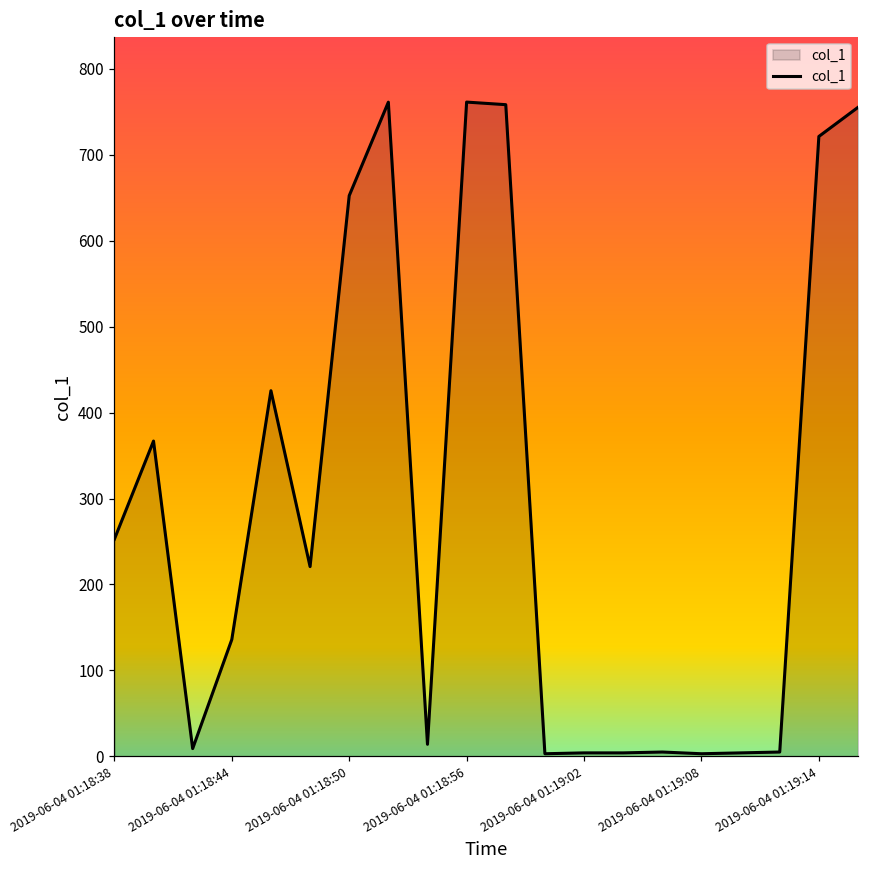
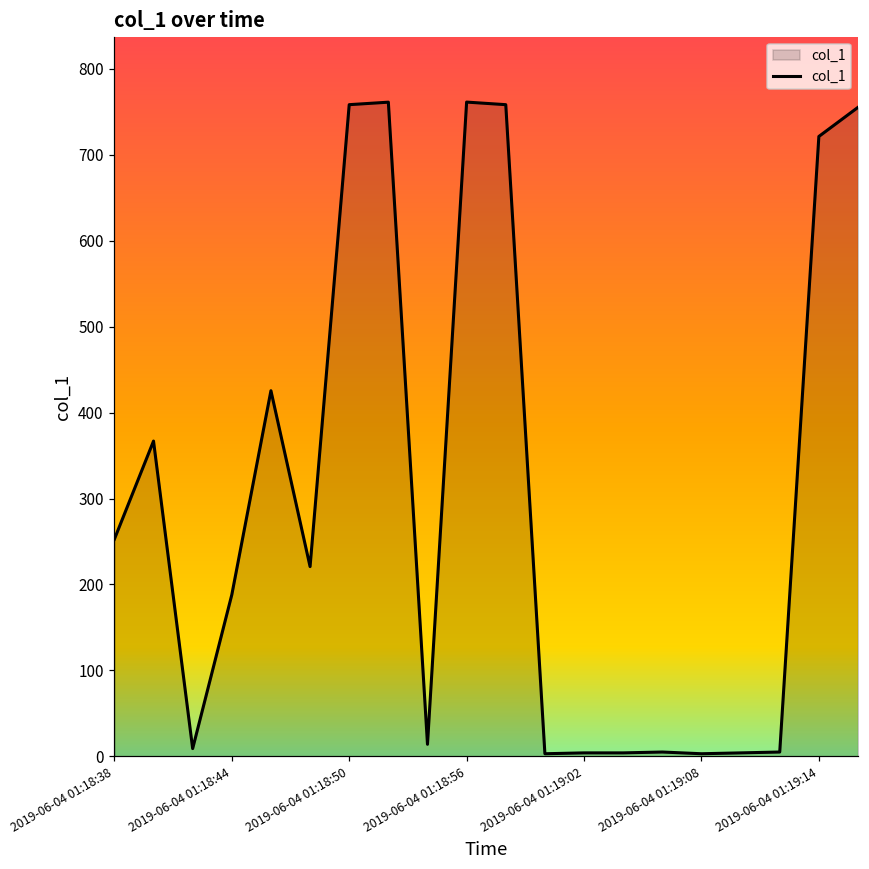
  {
    "2019-06-04 01:18:38": 250,
-   "2019-06-04 01:18:44": 140,
-   "2019-06-04 01:18:50": 650,
+   "2019-06-04 01:18:44": 190,
+   "2019-06-04 01:18:50": 760,
    "2019-06-04 01:18:56": 760,
    "2019-06-04 01:19:02": 0,
    "2019-06-04 01:19:08": 0,
    "2019-06-04 01:19:14": 720
  }
